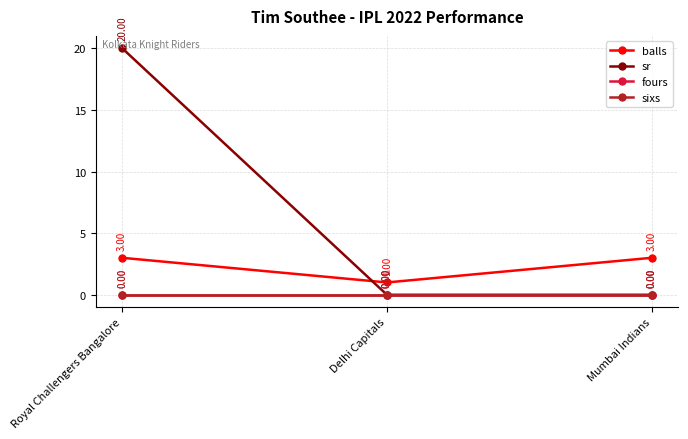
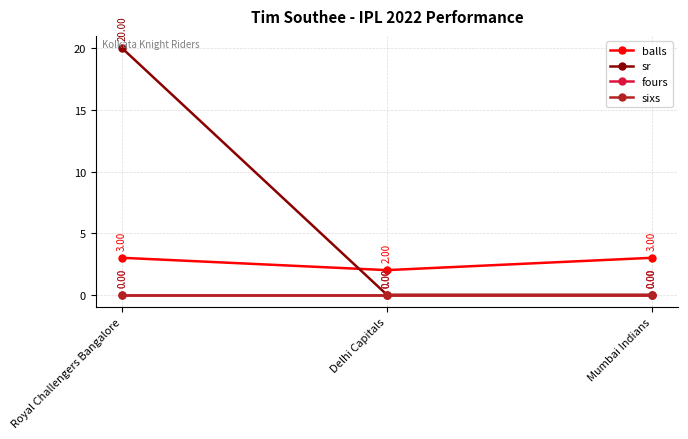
  {
    "balls": {
      "Royal Challengers Bangalore": 3.00,
-     "Delhi Capitals": 1.00,
+     "Delhi Capitals": 2.00,
      "Mumbai Indians": 3.00
    },
    "sr": {
      "Royal Challengers Bangalore": 20.00
    }
  }
